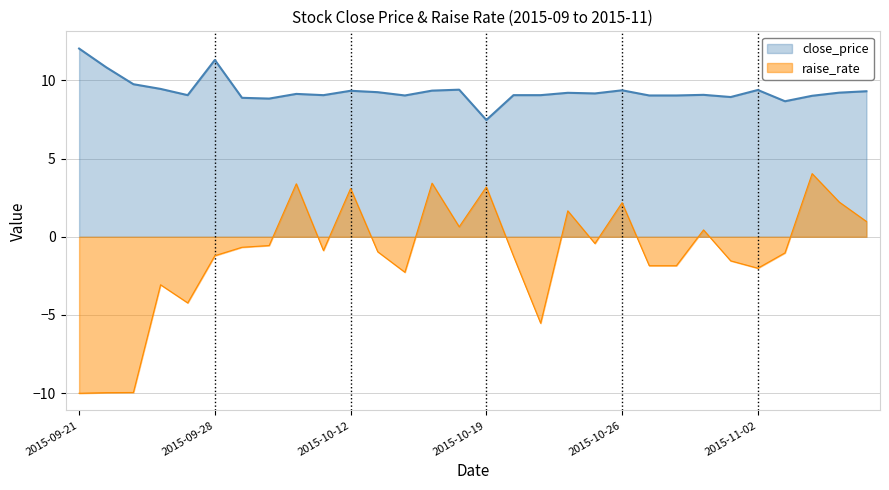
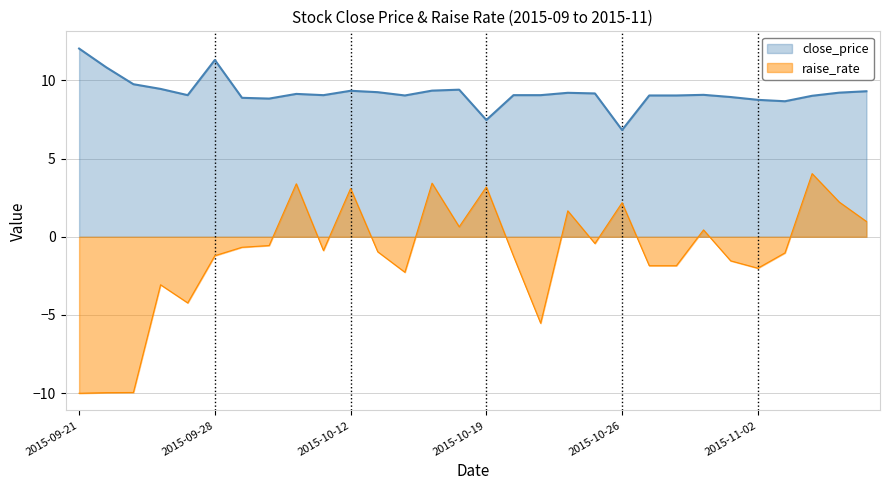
  {
    "close_price": {
      "2015-09-21": 12.0,
      "2015-09-28": 11.3,
      "2015-10-12": 9.3,
      "2015-10-19": 7.5,
-     "2015-10-26": 9.4,
-     "2015-11-02": 9.4
+     "2015-10-26": 6.8,
+     "2015-11-02": 8.8
    }
  }
